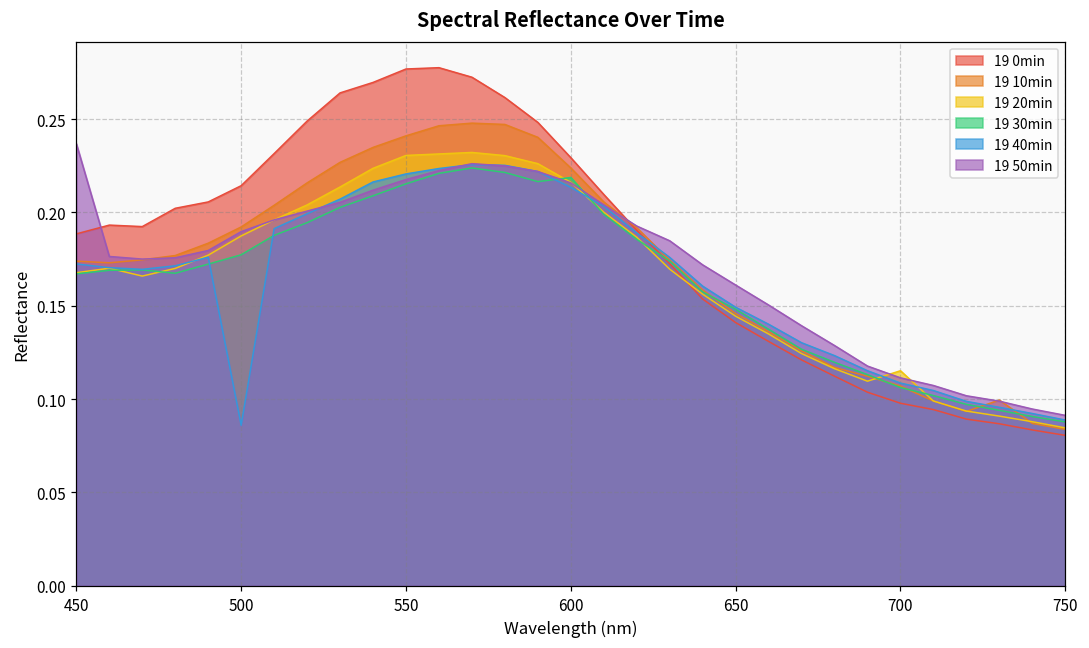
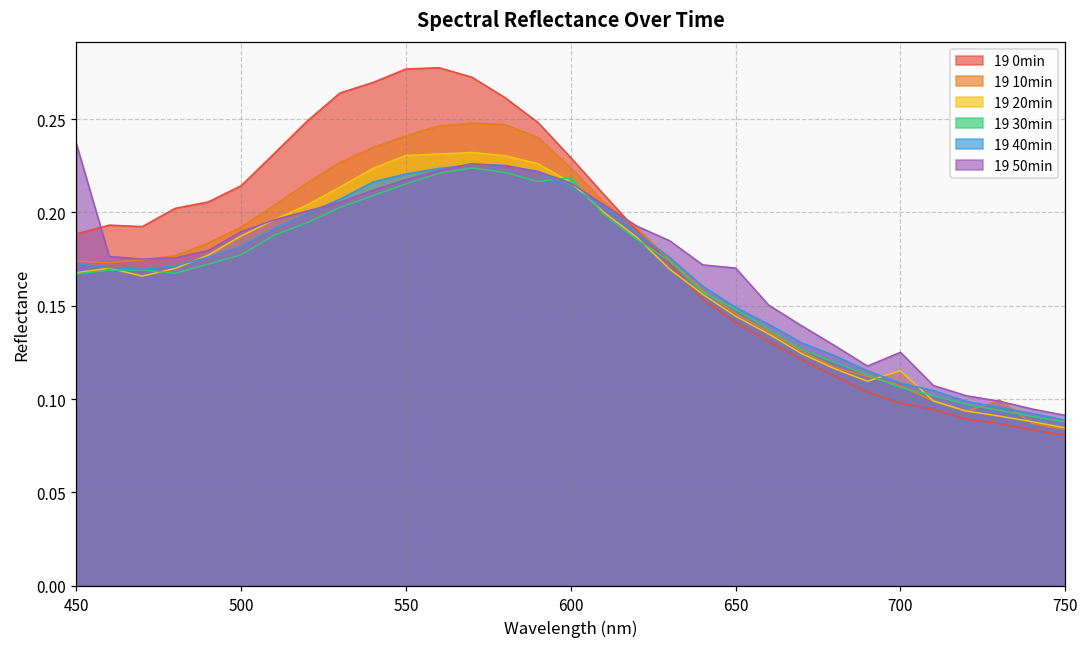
  {
    "19 20min": {
      "500": 0.187,
      "550": 0.231,
      "700": 0.115
    },
    "19 30min": {
      "500": 0.177,
      "550": 0.215,
      "600": 0.219
    },
    "19 40min": {
      "450": 0.172,
-     "500": 0.086,
+     "500": 0.182,
      "550": 0.221,
      "600": 0.213,
      "700": 0.109
    },
    "19 50min": {
      "450": 0.237,
      "500": 0.190,
      "550": 0.218,
-     "650": 0.161,
-     "700": 0.111,
+     "650": 0.170,
+     "700": 0.125,
      "750": 0.091
    }
  }
